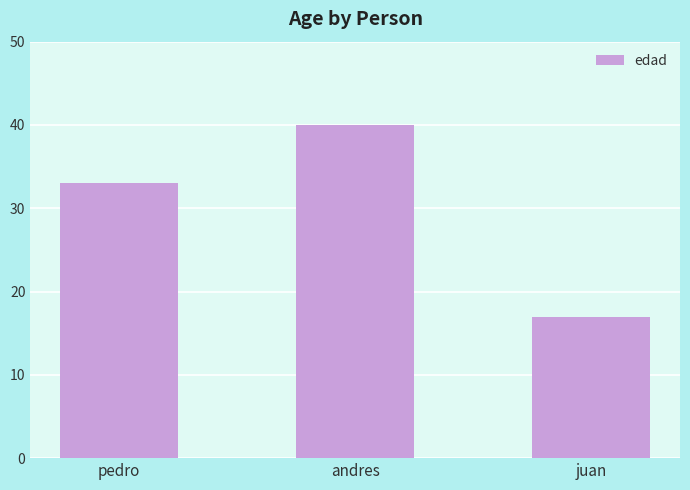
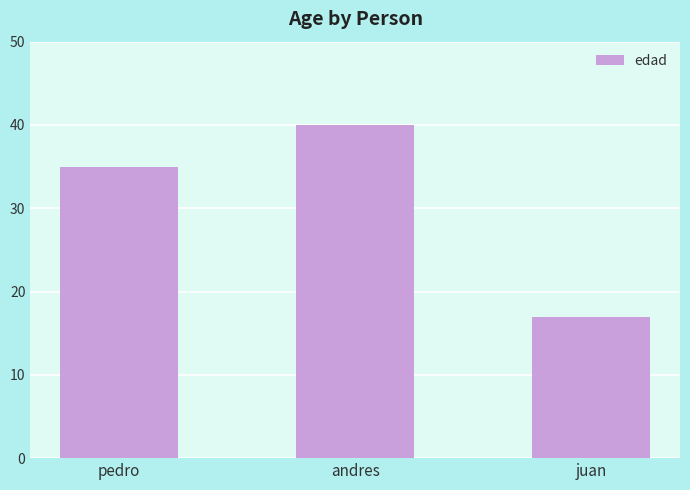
  {
-   "pedro": 33,
+   "pedro": 35,
    "andres": 40,
    "juan": 17
  }
